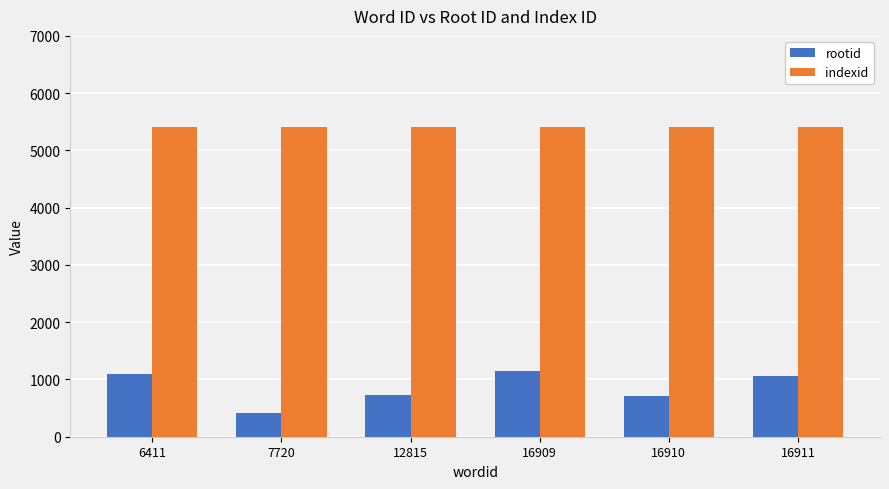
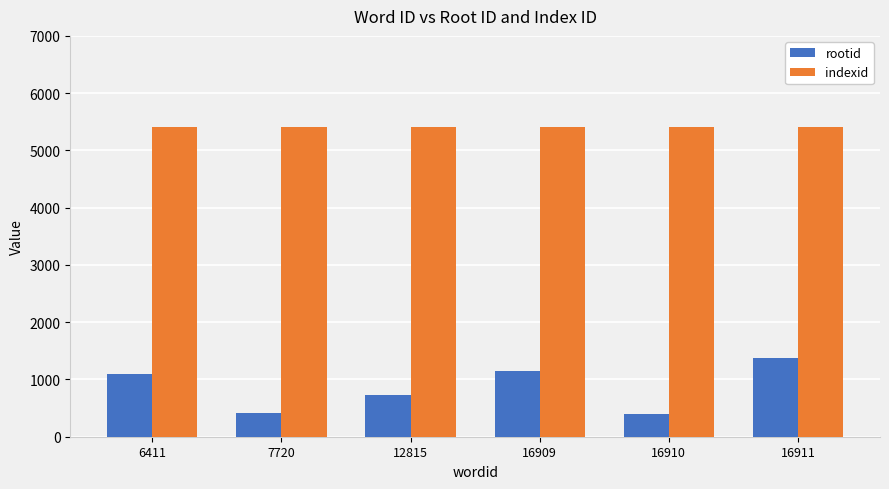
  {
    "rootid": {
      "6411": 1100,
      "7720": 400,
      "12815": 700,
      "16909": 1200,
-     "16910": 700,
-     "16911": 1100
+     "16910": 400,
+     "16911": 1400
    },
    "indexid": {
      "6411": 5400,
      "7720": 5400,
      "12815": 5400,
      "16909": 5400,
      "16910": 5400,
      "16911": 5400
    }
  }
